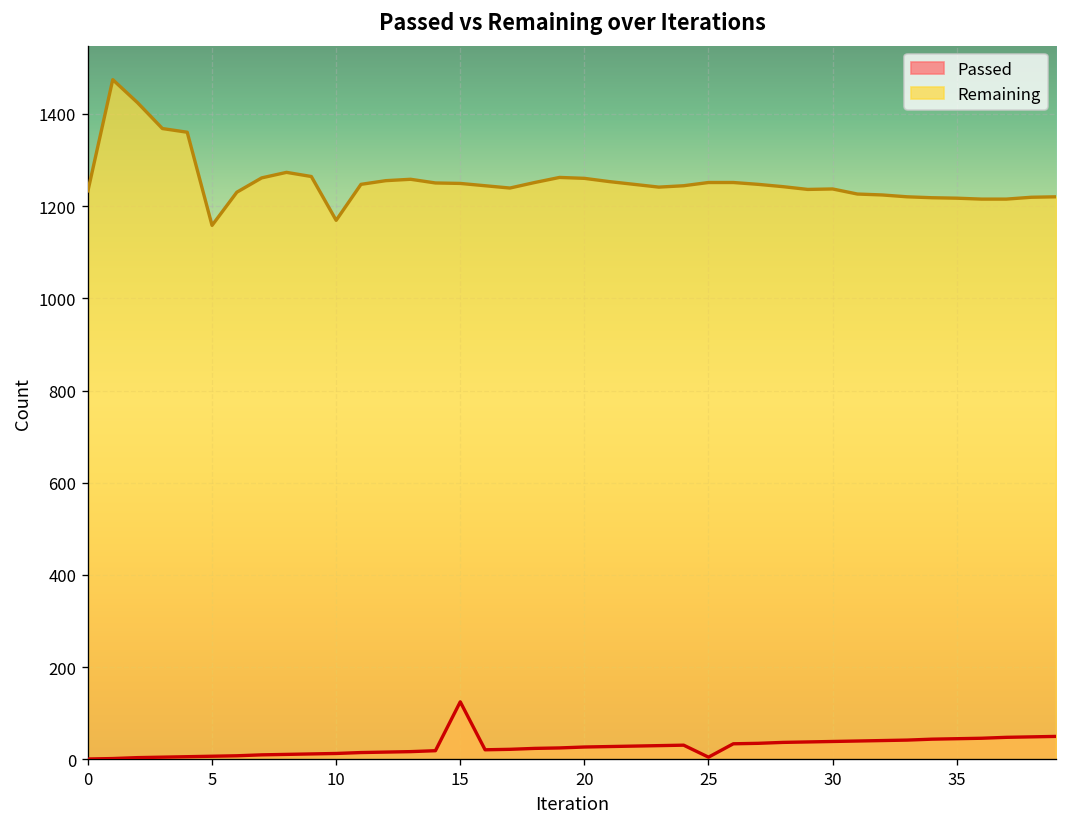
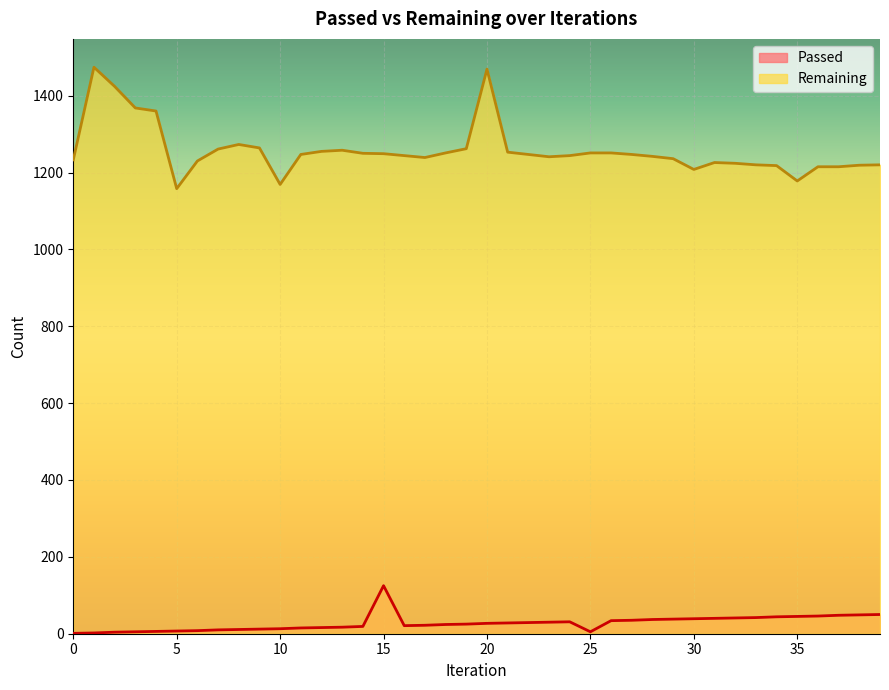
  {
    "Passed": {
      "0": 0,
      "5": 10,
      "10": 10,
      "15": 130,
      "20": 30,
      "25": 10,
      "30": 40,
      "35": 50
    },
    "Remaining": {
      "0": 1230,
      "5": 1160,
      "10": 1170,
      "15": 1250,
-     "20": 1260,
+     "20": 1470,
      "25": 1250,
-     "30": 1240,
-     "35": 1220
+     "30": 1210,
+     "35": 1180
    }
  }
